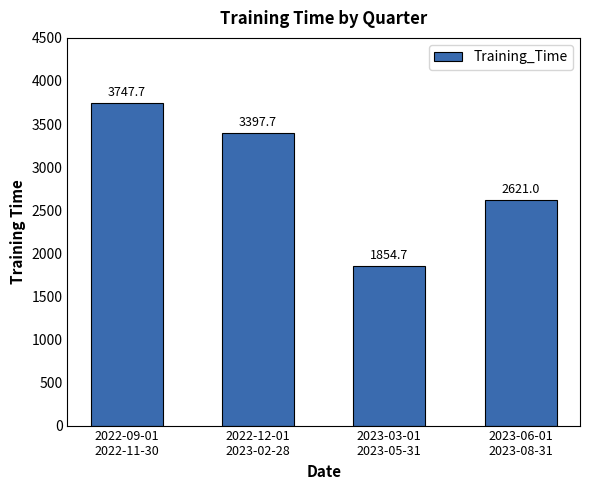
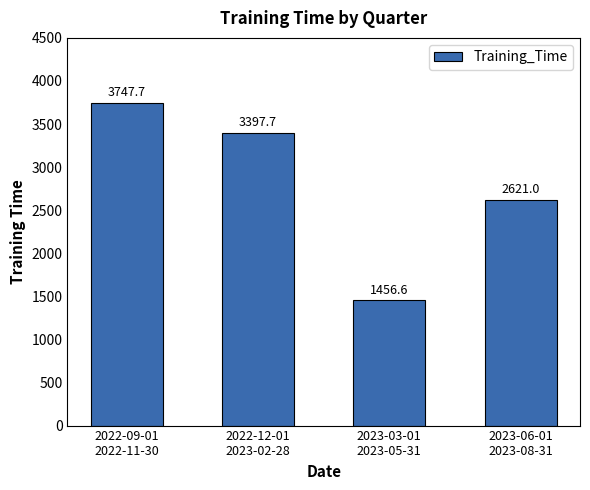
  {
    "2022-09-01 2022-11-30": 3747.7,
    "2022-12-01 2023-02-28": 3397.7,
-   "2023-03-01 2023-05-31": 1854.7,
+   "2023-03-01 2023-05-31": 1456.6,
    "2023-06-01 2023-08-31": 2621.0
  }
